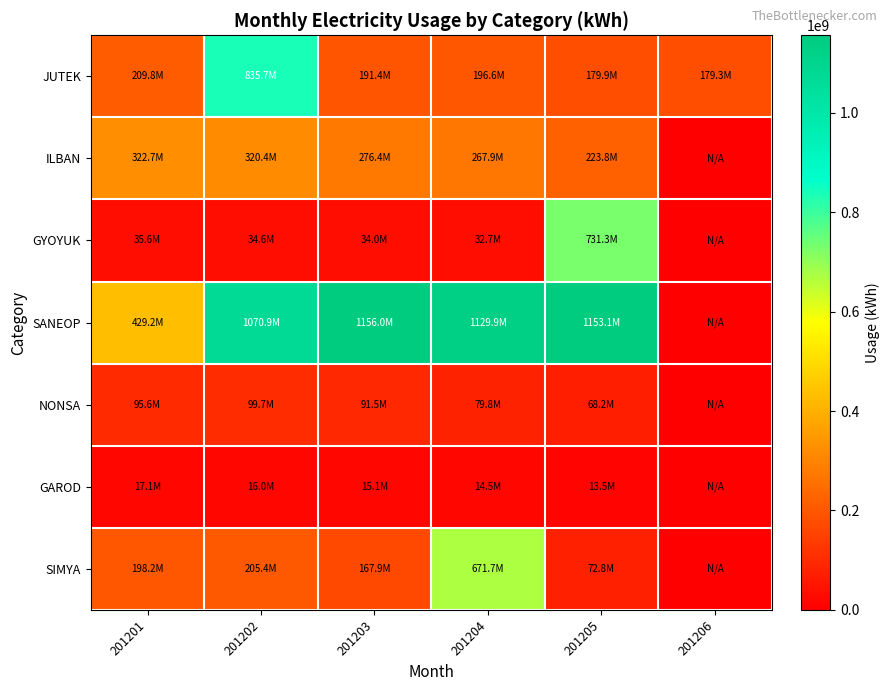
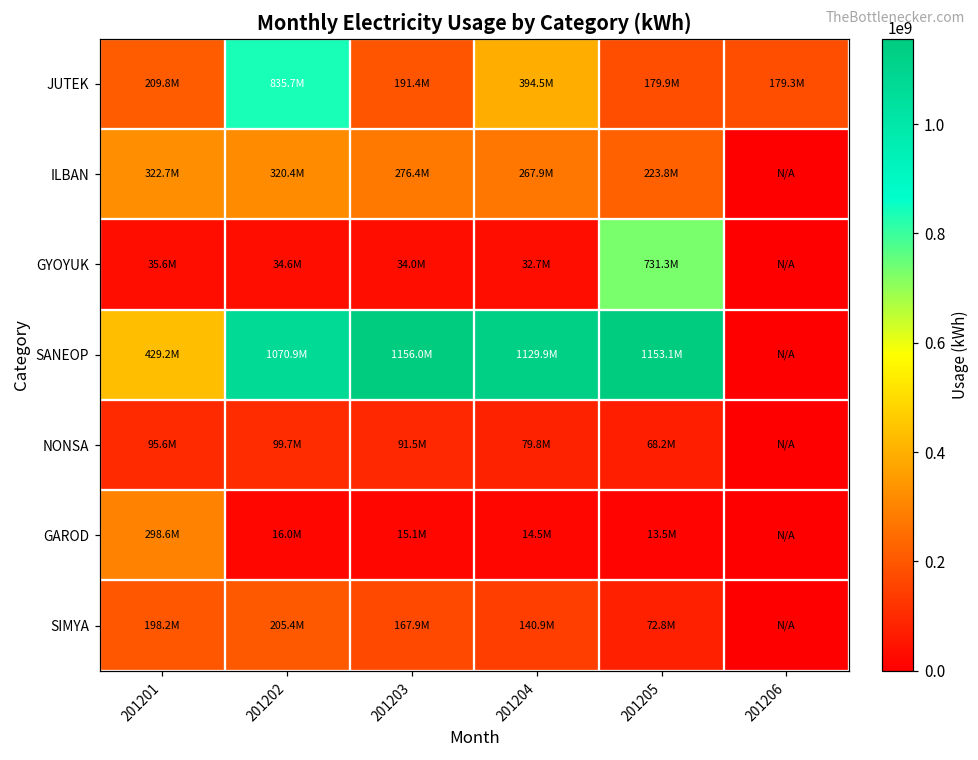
  {
    "JUTEK": {
      "201201": "209.8M",
      "201202": "835.7M",
      "201203": "191.4M",
-     "201204": "196.6M",
+     "201204": "394.5M",
      "201205": "179.9M",
      "201206": "179.3M"
    },
    "ILBAN": {
      "201201": "322.7M",
      "201202": "320.4M",
      "201203": "276.4M",
      "201204": "267.9M",
      "201205": "223.8M"
    },
    "GYOYUK": {
      "201201": "35.6M",
      "201202": "34.6M",
      "201203": "34.0M",
      "201204": "32.7M",
      "201205": "731.3M"
    },
    "SANEOP": {
      "201201": "429.2M",
      "201202": "1070.9M",
      "201203": "1156.0M",
      "201204": "1129.9M",
      "201205": "1153.1M"
    },
    "NONSA": {
      "201201": "95.6M",
      "201202": "99.7M",
      "201203": "91.5M",
      "201204": "79.8M",
      "201205": "68.2M"
    },
    "GAROD": {
-     "201201": "17.1M",
+     "201201": "298.6M",
      "201202": "16.0M",
      "201203": "15.1M",
      "201204": "14.5M",
      "201205": "13.5M"
    },
    "SIMYA": {
      "201201": "198.2M",
      "201202": "205.4M",
      "201203": "167.9M",
-     "201204": "671.7M",
+     "201204": "140.9M",
      "201205": "72.8M"
    }
  }
